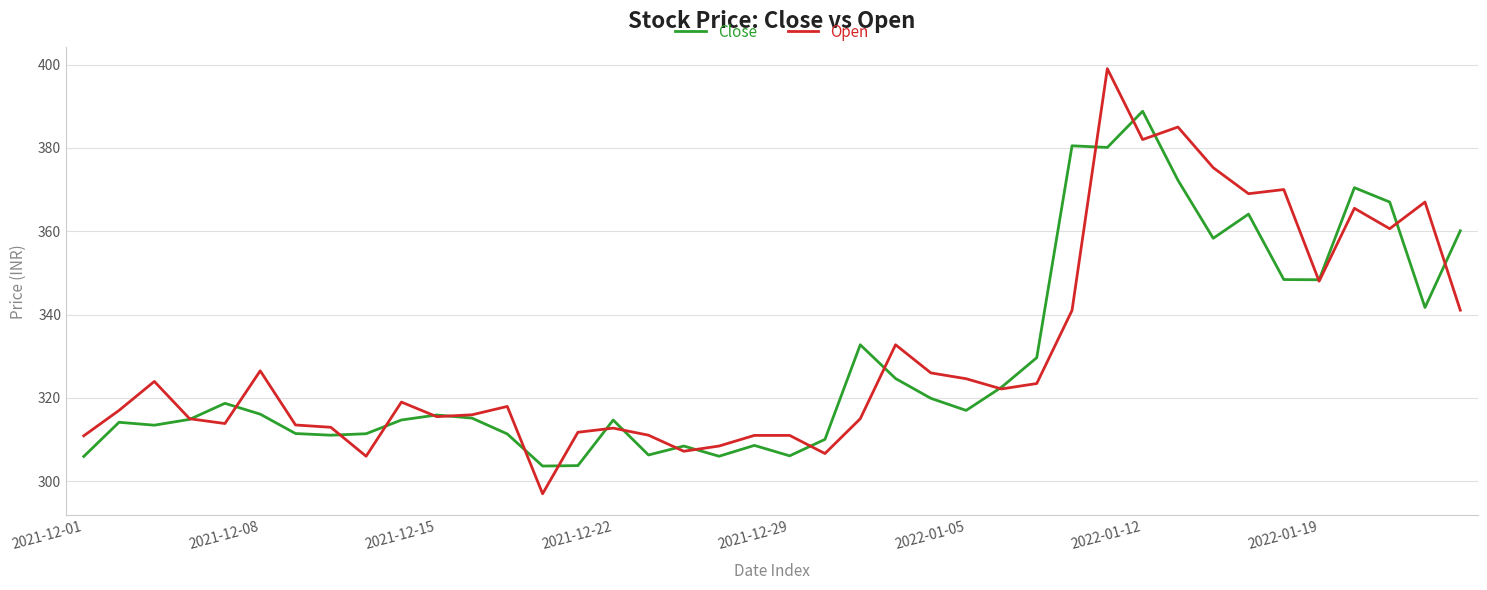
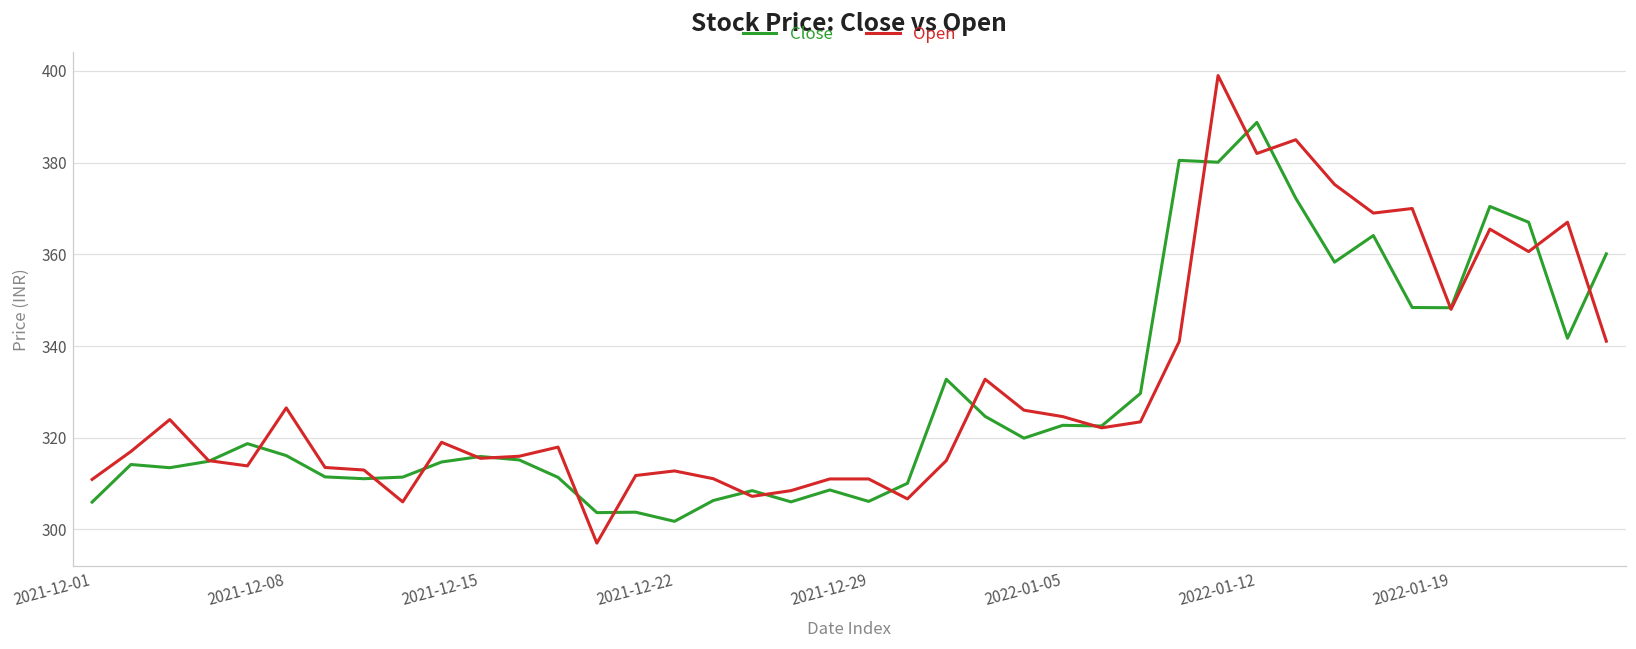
  {
    "Close": {
      "2021-12-01": 306,
      "2021-12-08": 316,
-     "2021-12-22": 315,
+     "2021-12-22": 302,
      "2021-12-29": 306,
-     "2022-01-05": 317,
+     "2022-01-05": 323,
      "2022-01-12": 389
    },
    "Open": {
      "2021-12-01": 311,
      "2021-12-08": 327,
      "2021-12-22": 313,
      "2021-12-29": 311,
      "2022-01-05": 325,
      "2022-01-12": 382
    }
  }
